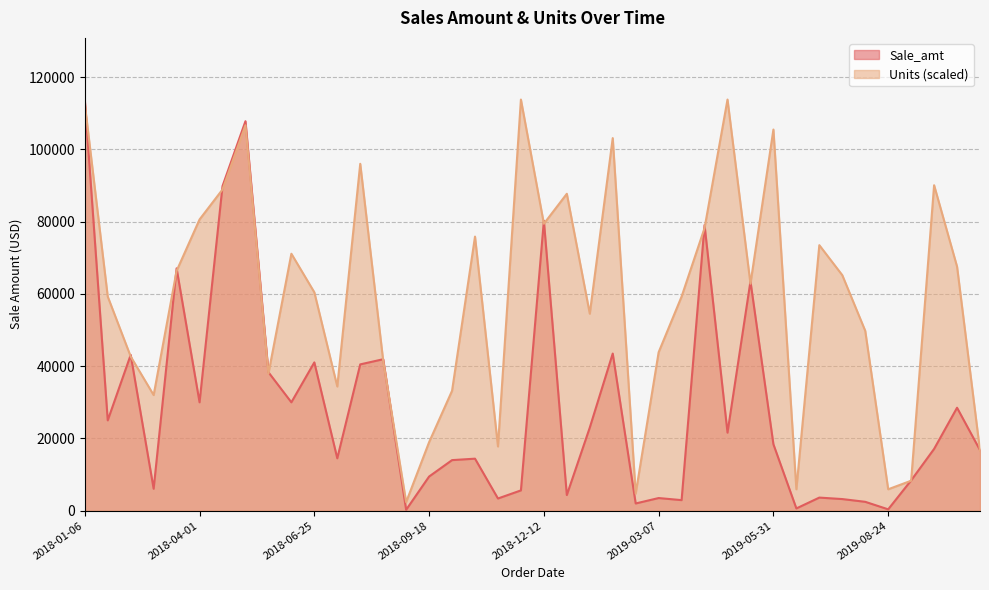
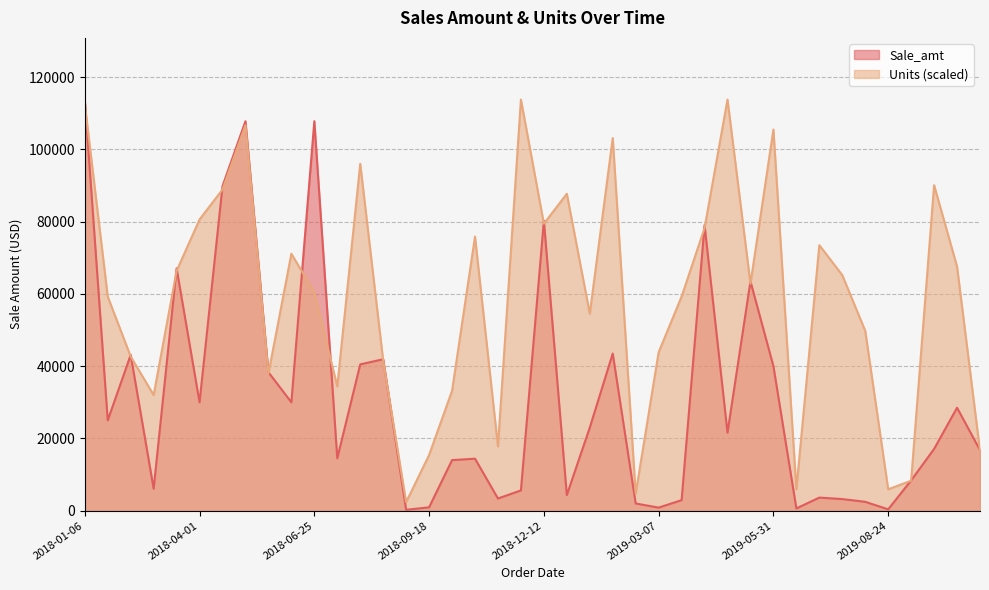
  {
    "Sale_amt": {
      "2018-01-06": 114000,
      "2018-04-01": 30000,
-     "2018-06-25": 41000,
-     "2018-09-18": 9000,
+     "2018-06-25": 108000,
+     "2018-09-18": 1000,
      "2018-12-12": 80000,
-     "2019-03-07": 4000,
-     "2019-05-31": 18000,
+     "2019-03-07": 1000,
+     "2019-05-31": 40000,
      "2019-08-24": 0
    },
    "Units (scaled)": {
      "2018-01-06": 113000,
      "2018-04-01": 81000,
      "2018-06-25": 60000,
-     "2018-09-18": 19000,
+     "2018-09-18": 15000,
      "2018-12-12": 79000,
      "2019-03-07": 44000,
      "2019-05-31": 106000,
      "2019-08-24": 6000
    }
  }
